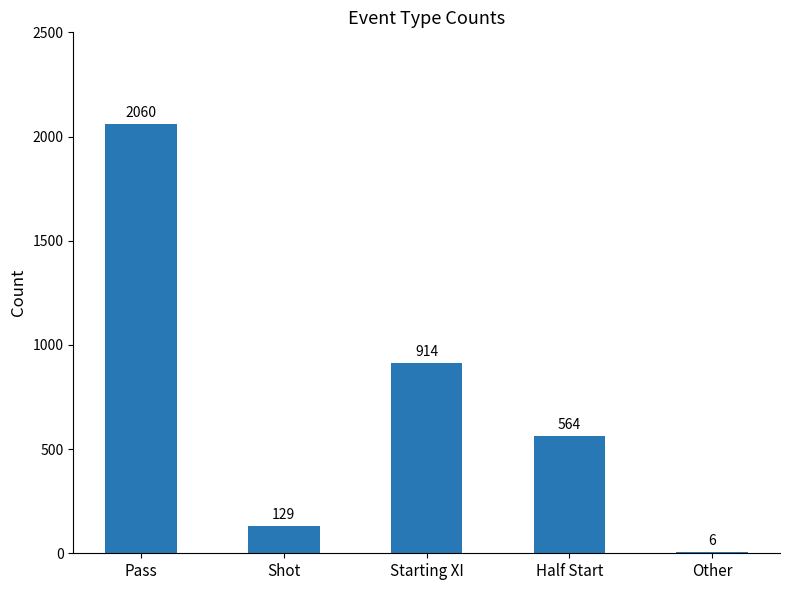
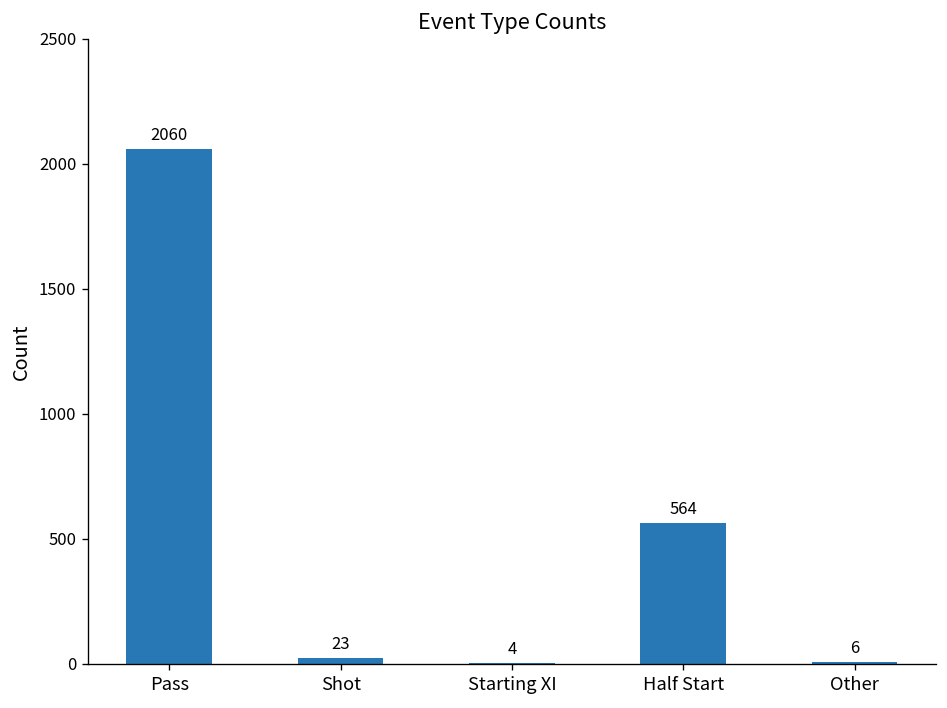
  {
    "Pass": 2060,
-   "Shot": 129,
-   "Starting XI": 914,
+   "Shot": 23,
+   "Starting XI": 4,
    "Half Start": 564,
    "Other": 6
  }
